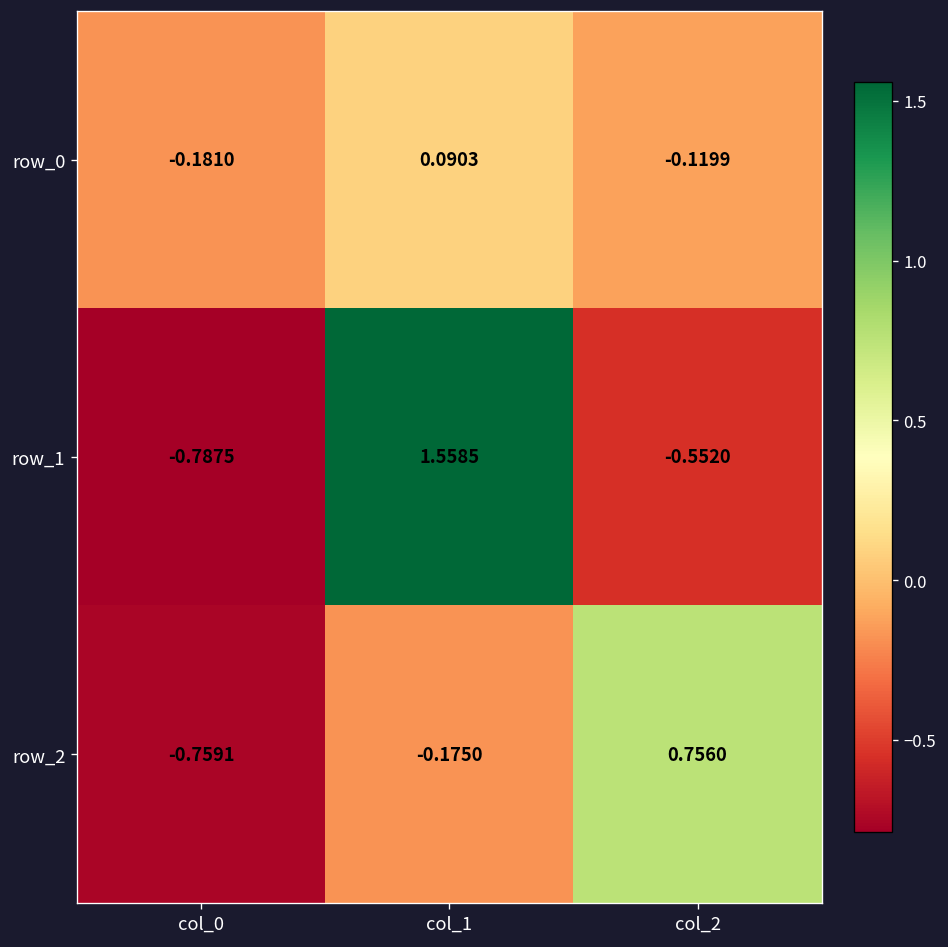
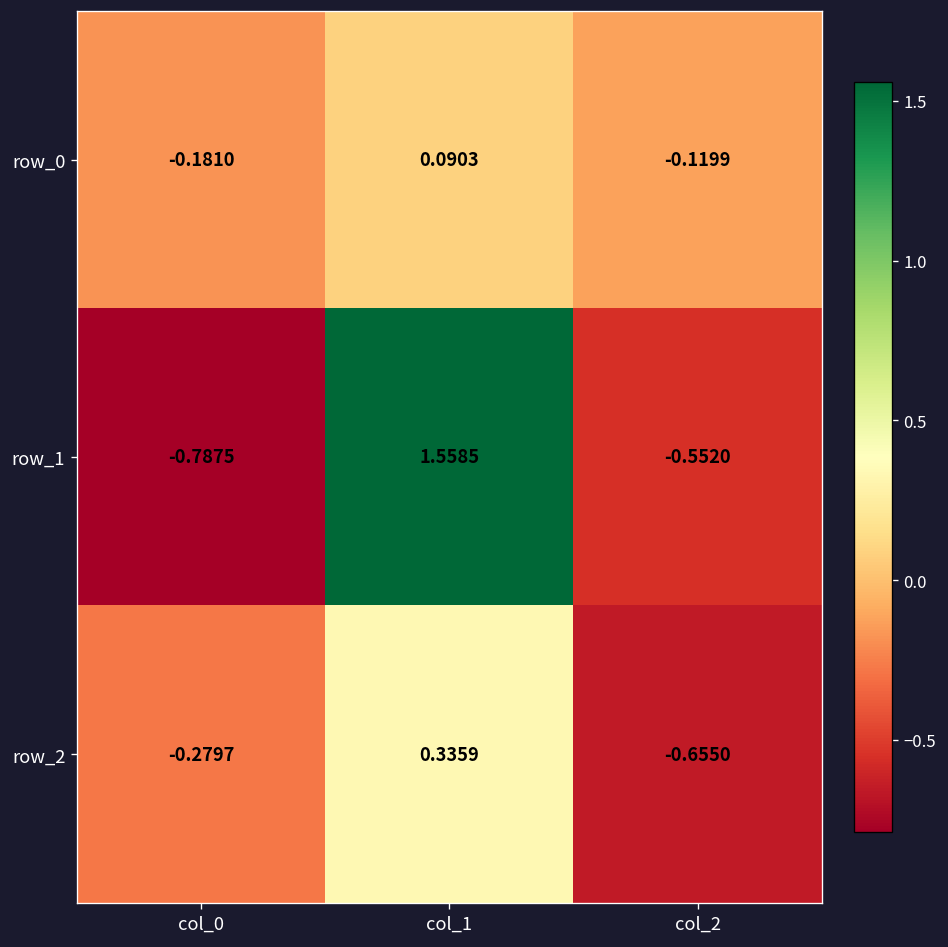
  {
    "row_0": {
      "col_0": -0.1810,
      "col_1": 0.0903,
      "col_2": -0.1199
    },
    "row_1": {
      "col_0": -0.7875,
      "col_1": 1.5585,
      "col_2": -0.5520
    },
    "row_2": {
-     "col_0": -0.7591,
-     "col_1": -0.1750,
-     "col_2": 0.7560
+     "col_0": -0.2797,
+     "col_1": 0.3359,
+     "col_2": -0.6550
    }
  }
